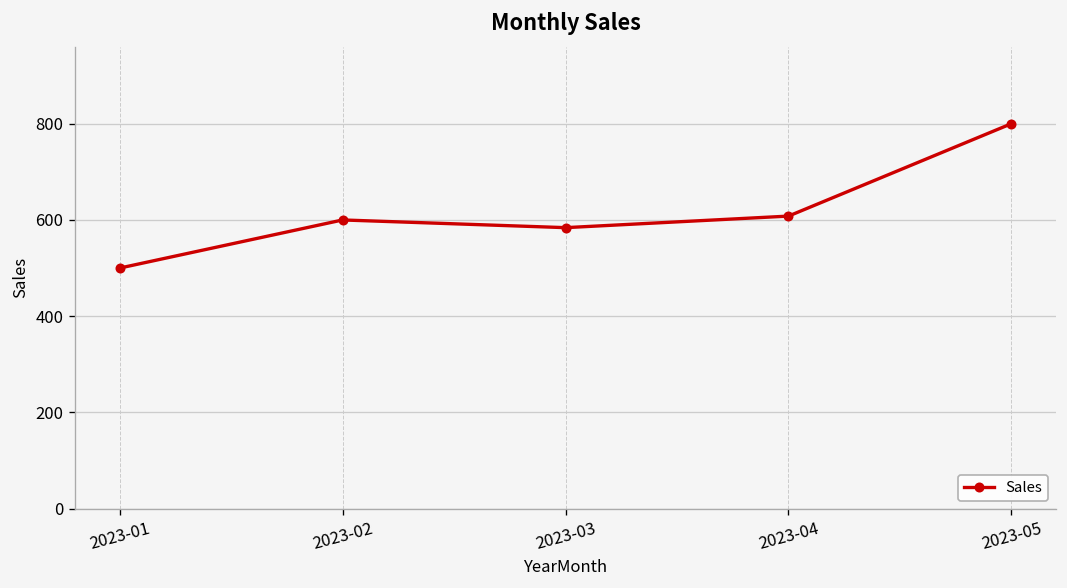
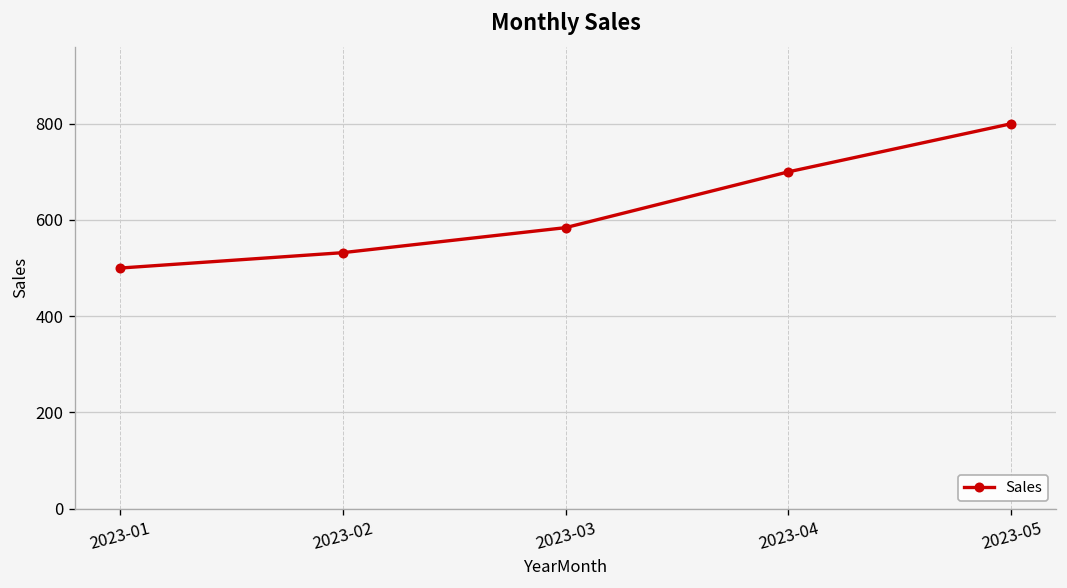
  {
    "2023-01": 500,
-   "2023-02": 600,
+   "2023-02": 530,
    "2023-03": 580,
-   "2023-04": 610,
+   "2023-04": 700,
    "2023-05": 800
  }
